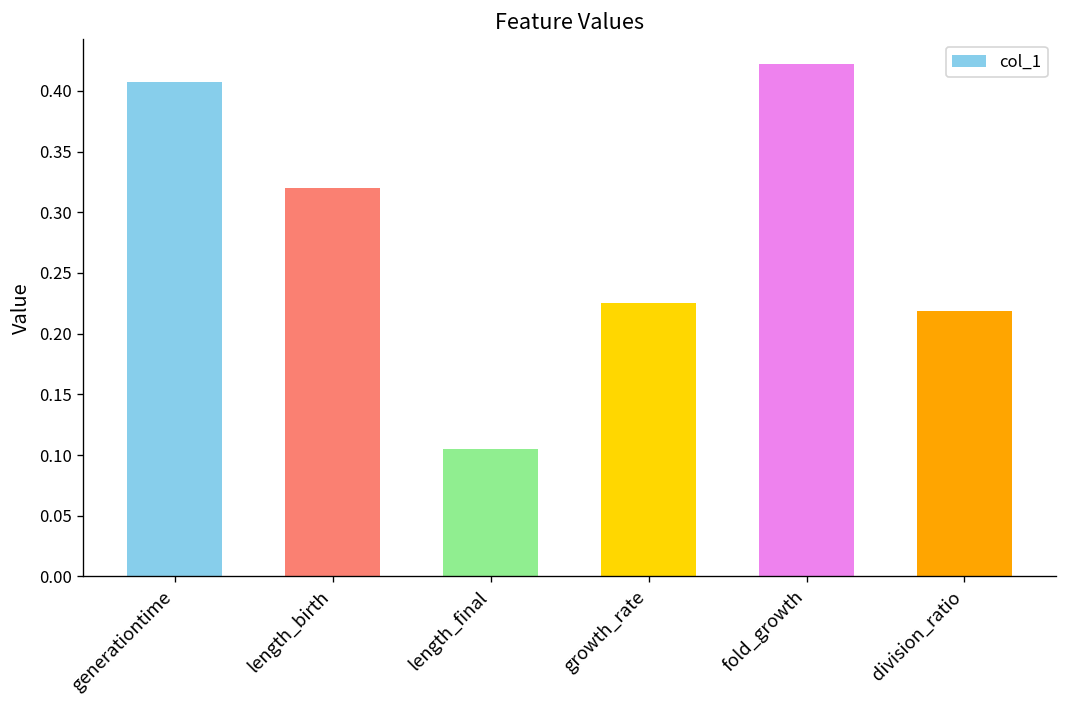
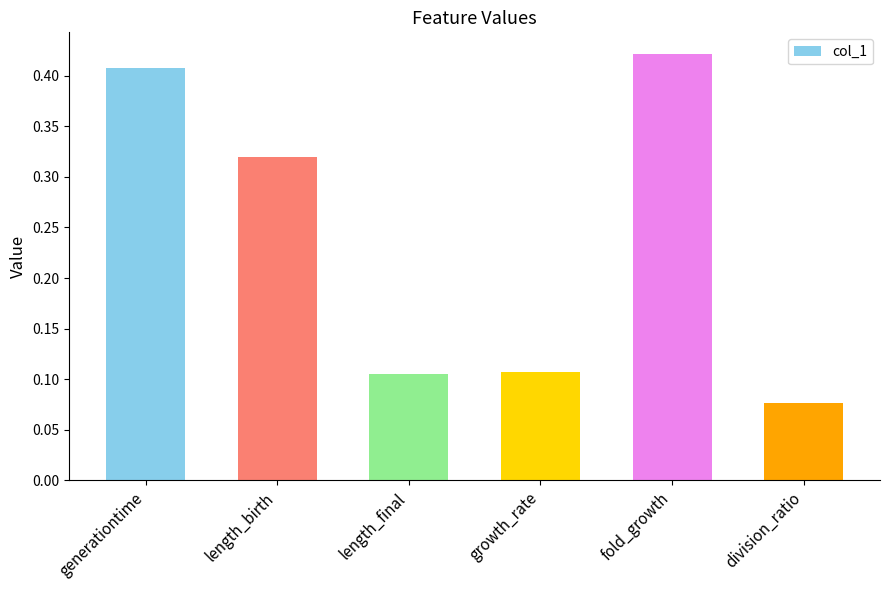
  {
    "generationtime": 0.407,
    "length_birth": 0.320,
    "length_final": 0.105,
-   "growth_rate": 0.225,
+   "growth_rate": 0.107,
    "fold_growth": 0.422,
-   "division_ratio": 0.219
+   "division_ratio": 0.076
  }
